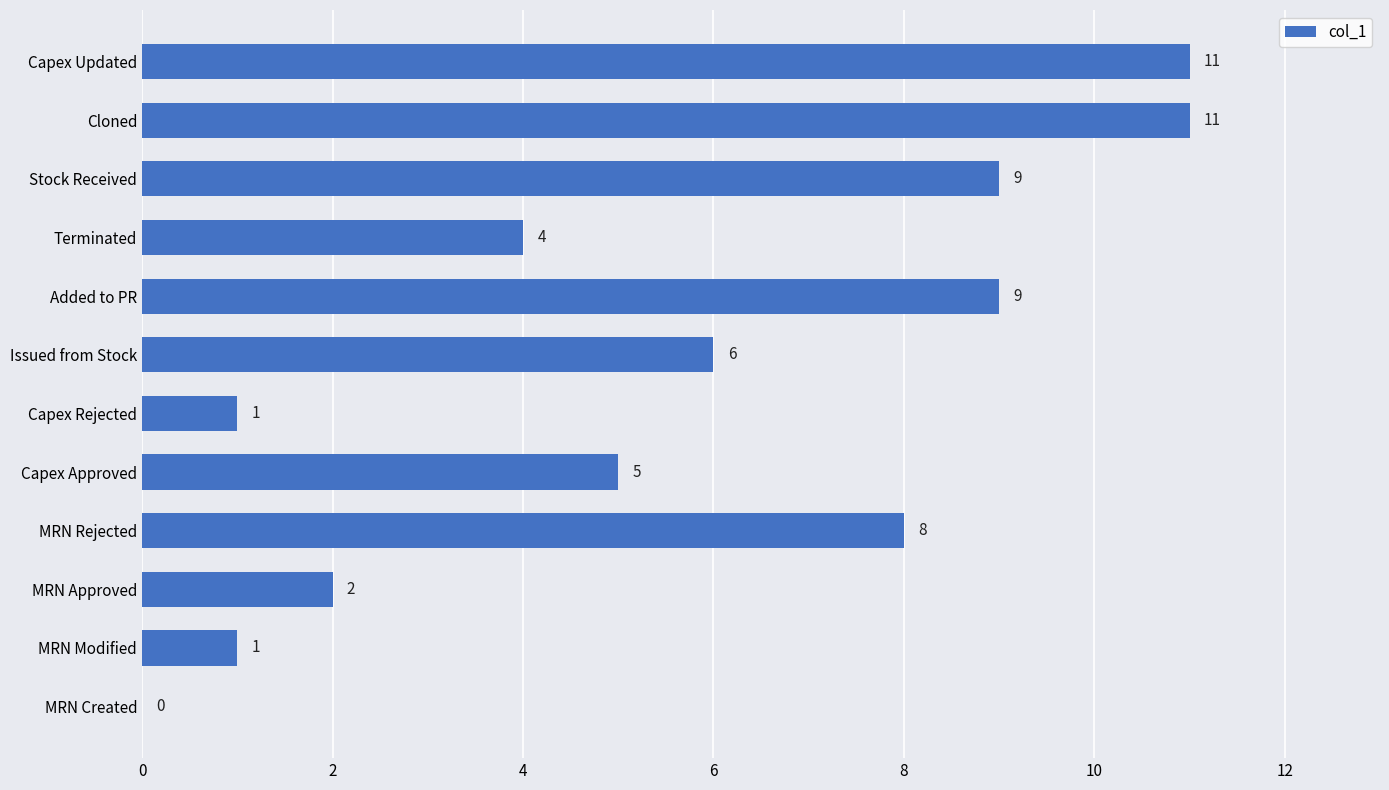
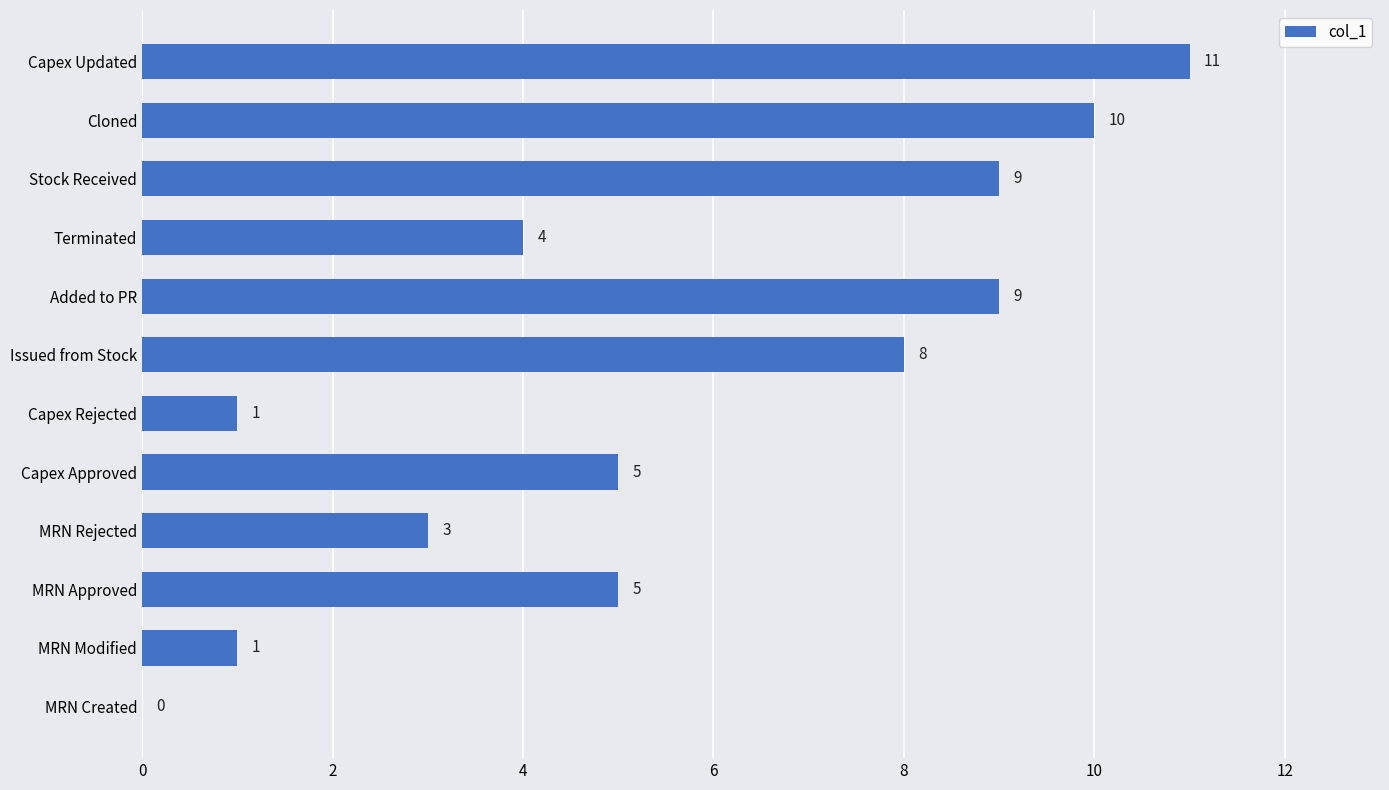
  {
    "Capex Updated": 11,
-   "Cloned": 11,
+   "Cloned": 10,
    "Stock Received": 9,
    "Terminated": 4,
    "Added to PR": 9,
-   "Issued from Stock": 6,
+   "Issued from Stock": 8,
    "Capex Rejected": 1,
    "Capex Approved": 5,
-   "MRN Rejected": 8,
-   "MRN Approved": 2,
+   "MRN Rejected": 3,
+   "MRN Approved": 5,
    "MRN Modified": 1,
    "MRN Created": 0
  }
